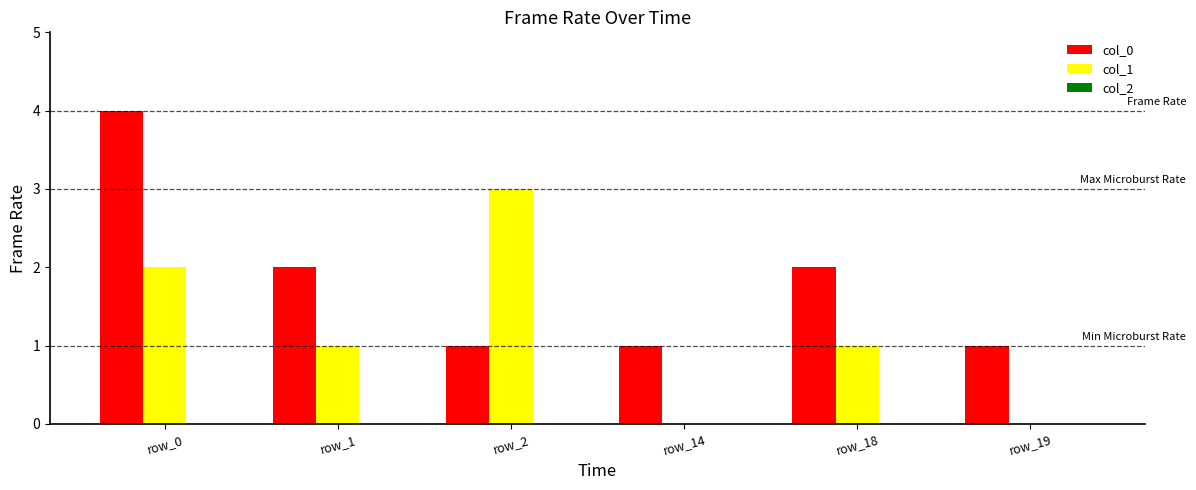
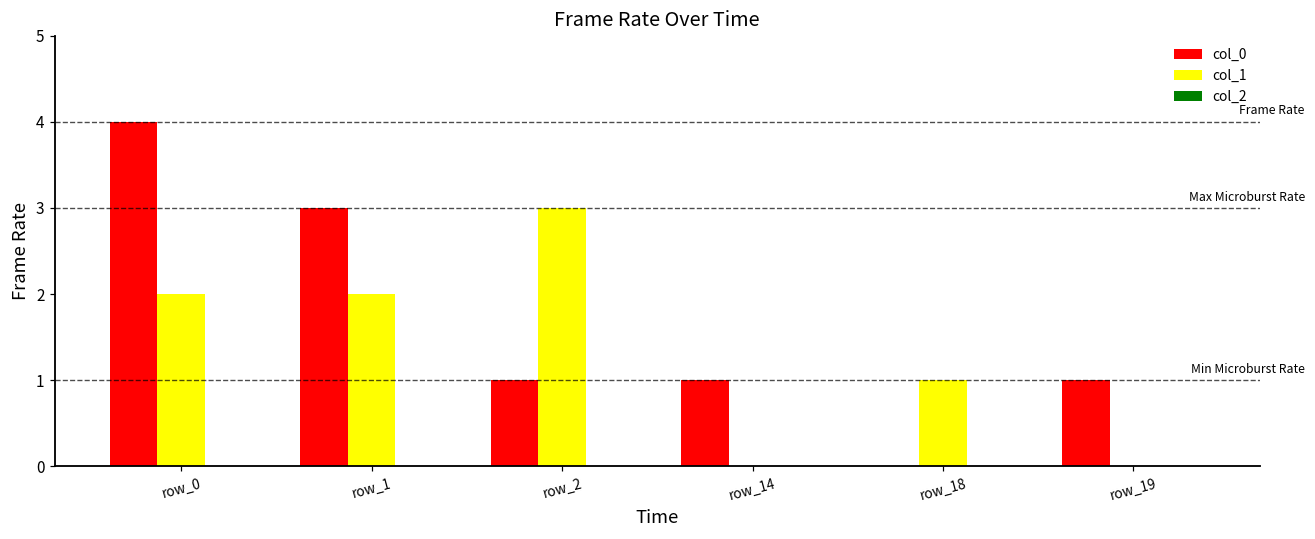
  {
    "col_0": {
      "row_0": 4,
-     "row_1": 2,
+     "row_1": 3,
      "row_2": 1,
      "row_14": 1,
-     "row_18": 2,
+     "row_18": 0,
      "row_19": 1
    },
    "col_1": {
      "row_0": 2,
-     "row_1": 1,
+     "row_1": 2,
      "row_2": 3,
      "row_14": 0,
      "row_18": 1,
      "row_19": 0
    },
    "col_2": {
      "row_0": 0,
      "row_1": 0,
      "row_2": 0,
      "row_14": 0,
      "row_18": 0,
      "row_19": 0
    }
  }
